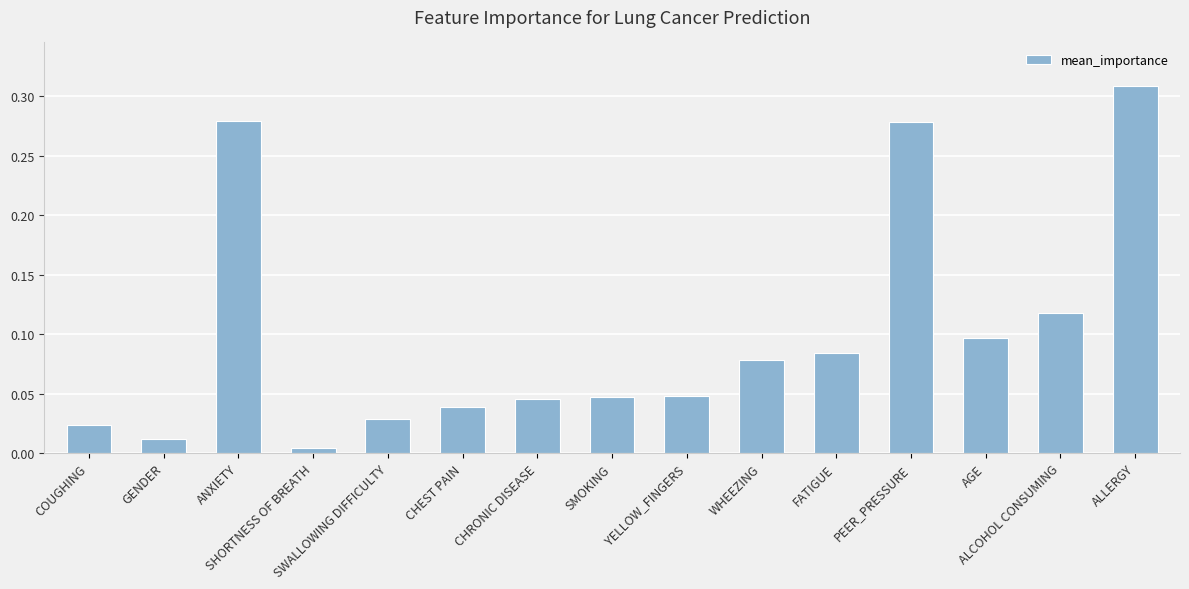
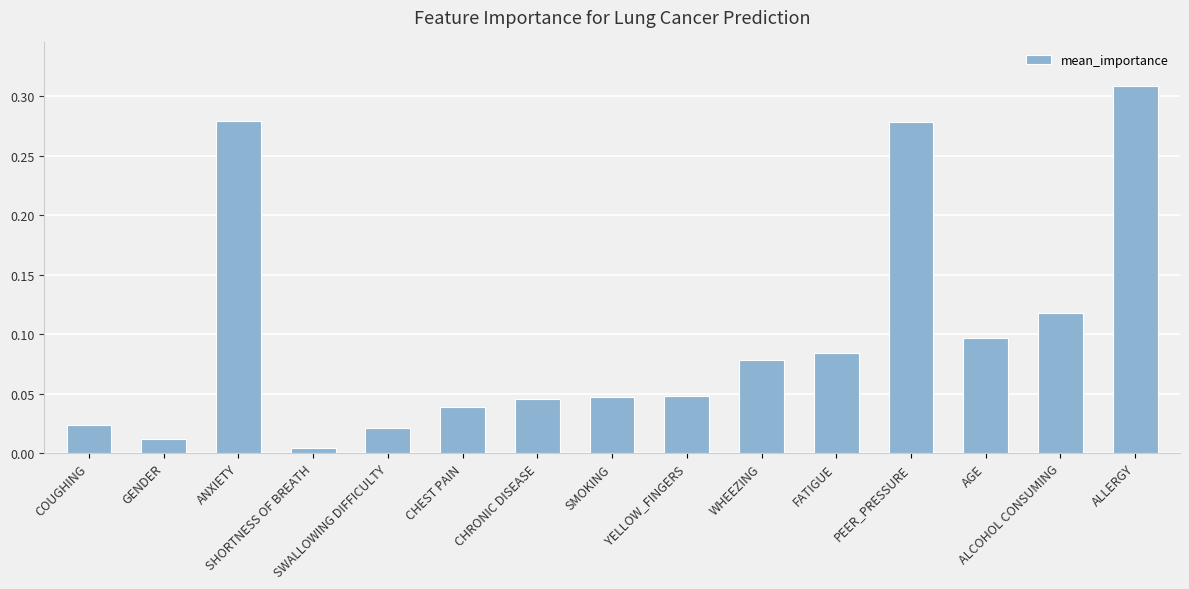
  {
    "COUGHING": 0.024,
    "GENDER": 0.012,
    "ANXIETY": 0.279,
    "SHORTNESS OF BREATH": 0.004,
-   "SWALLOWING DIFFICULTY": 0.029,
+   "SWALLOWING DIFFICULTY": 0.021,
    "CHEST PAIN": 0.039,
    "CHRONIC DISEASE": 0.045,
    "SMOKING": 0.047,
    "YELLOW_FINGERS": 0.048,
    "WHEEZING": 0.079,
    "FATIGUE": 0.084,
    "PEER_PRESSURE": 0.278,
    "AGE": 0.097,
    "ALCOHOL CONSUMING": 0.118,
    "ALLERGY": 0.308
  }
